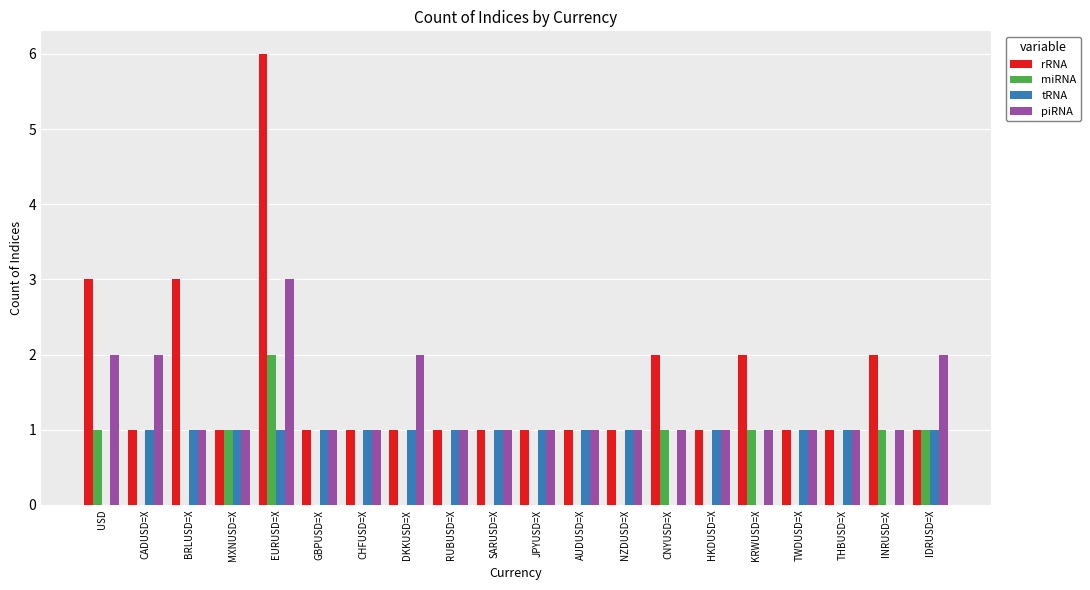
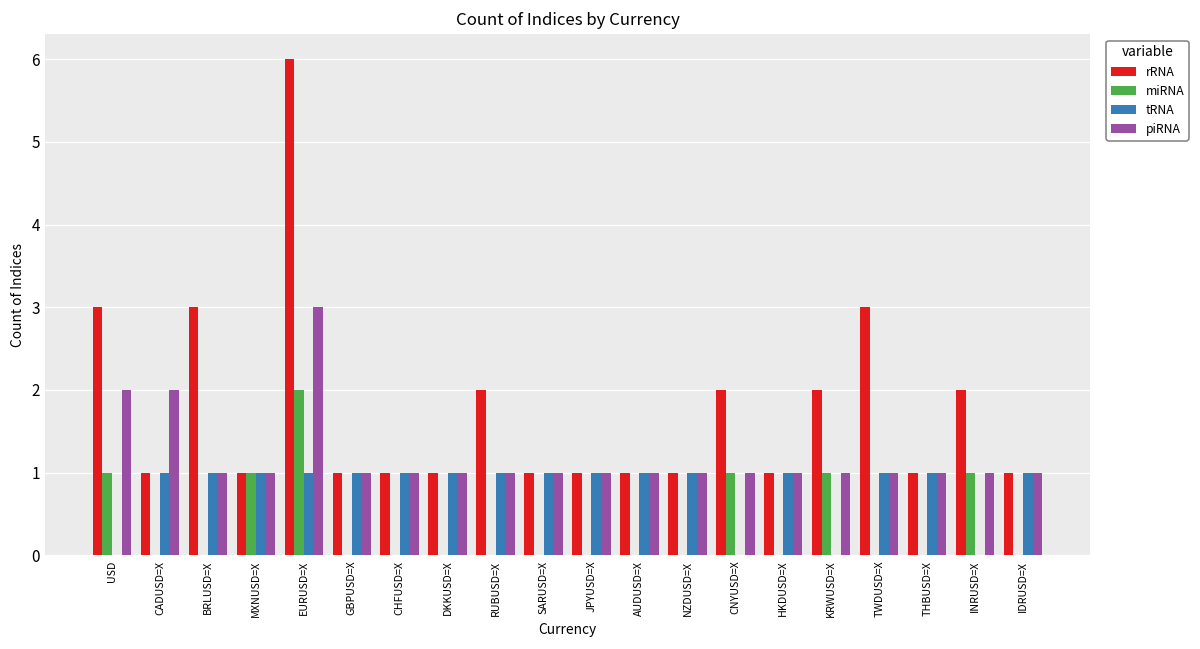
  {
    "rRNA": {
      "USD": 3,
      "CADUSD=X": 1,
      "BRLUSD=X": 3,
      "MXNUSD=X": 1,
      "EURUSD=X": 6,
      "GBPUSD=X": 1,
      "CHFUSD=X": 1,
      "DKKUSD=X": 1,
-     "RUBUSD=X": 1,
+     "RUBUSD=X": 2,
      "SARUSD=X": 1,
      "JPYUSD=X": 1,
      "AUDUSD=X": 1,
      "NZDUSD=X": 1,
      "CNYUSD=X": 2,
      "HKDUSD=X": 1,
      "KRWUSD=X": 2,
-     "TWDUSD=X": 1,
+     "TWDUSD=X": 3,
      "THBUSD=X": 1,
      "INRUSD=X": 2,
      "IDRUSD=X": 1
    },
    "miRNA": {
      "USD": 1,
      "CADUSD=X": 0,
      "BRLUSD=X": 0,
      "MXNUSD=X": 1,
      "EURUSD=X": 2,
      "GBPUSD=X": 0,
      "CHFUSD=X": 0,
      "DKKUSD=X": 0,
      "RUBUSD=X": 0,
      "SARUSD=X": 0,
      "JPYUSD=X": 0,
      "AUDUSD=X": 0,
      "NZDUSD=X": 0,
      "CNYUSD=X": 1,
      "HKDUSD=X": 0,
      "KRWUSD=X": 1,
      "TWDUSD=X": 0,
      "THBUSD=X": 0,
      "INRUSD=X": 1,
-     "IDRUSD=X": 1
+     "IDRUSD=X": 0
    },
    "tRNA": {
      "USD": 0,
      "CADUSD=X": 1,
      "BRLUSD=X": 1,
      "MXNUSD=X": 1,
      "EURUSD=X": 1,
      "GBPUSD=X": 1,
      "CHFUSD=X": 1,
      "DKKUSD=X": 1,
      "RUBUSD=X": 1,
      "SARUSD=X": 1,
      "JPYUSD=X": 1,
      "AUDUSD=X": 1,
      "NZDUSD=X": 1,
      "CNYUSD=X": 0,
      "HKDUSD=X": 1,
      "KRWUSD=X": 0,
      "TWDUSD=X": 1,
      "THBUSD=X": 1,
      "INRUSD=X": 0,
      "IDRUSD=X": 1
    },
    "piRNA": {
      "USD": 2,
      "CADUSD=X": 2,
      "BRLUSD=X": 1,
      "MXNUSD=X": 1,
      "EURUSD=X": 3,
      "GBPUSD=X": 1,
      "CHFUSD=X": 1,
-     "DKKUSD=X": 2,
+     "DKKUSD=X": 1,
      "RUBUSD=X": 1,
      "SARUSD=X": 1,
      "JPYUSD=X": 1,
      "AUDUSD=X": 1,
      "NZDUSD=X": 1,
      "CNYUSD=X": 1,
      "HKDUSD=X": 1,
      "KRWUSD=X": 1,
      "TWDUSD=X": 1,
      "THBUSD=X": 1,
      "INRUSD=X": 1,
-     "IDRUSD=X": 2
+     "IDRUSD=X": 1
    }
  }
